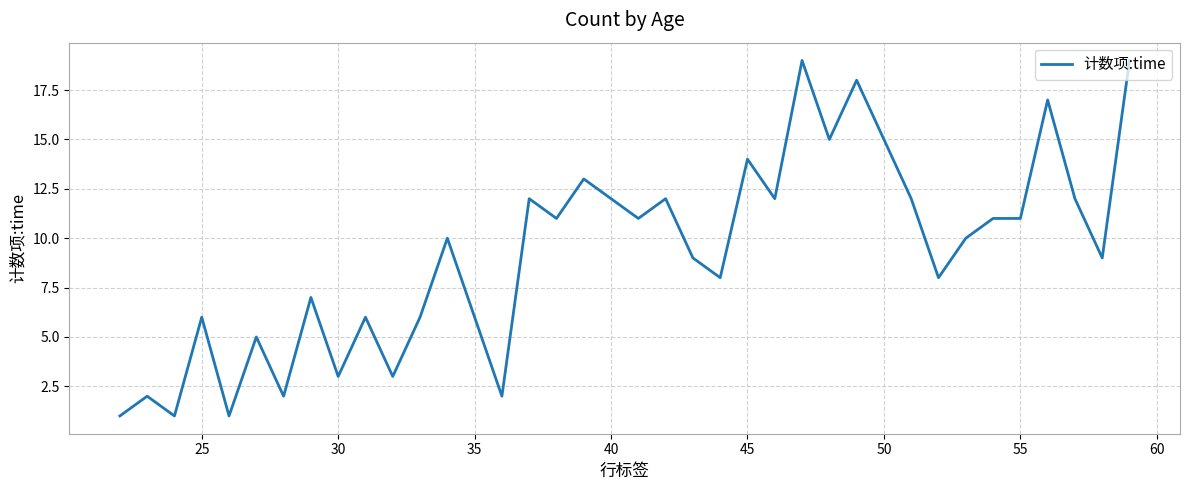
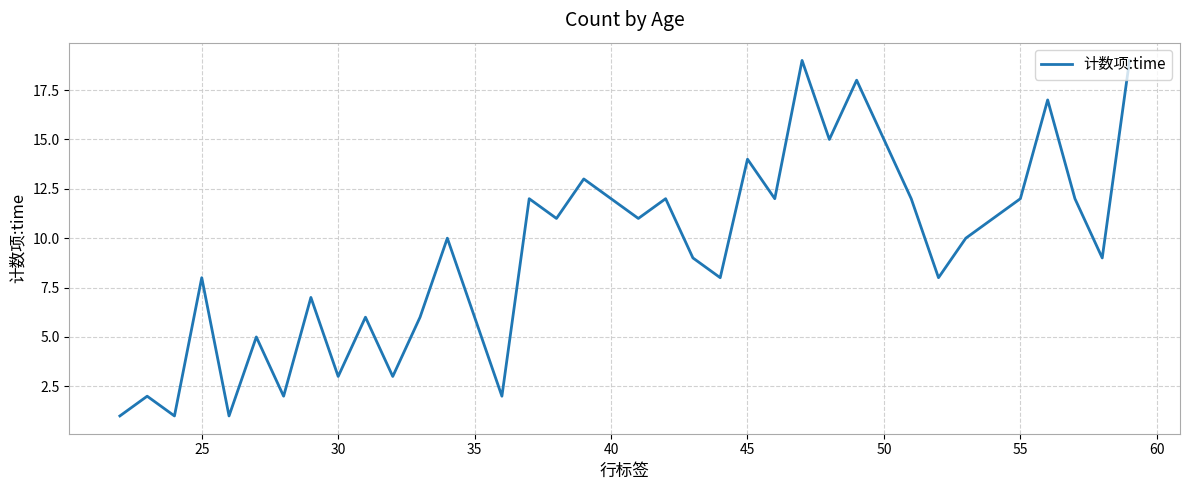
  {
-   "25": 6,
+   "25": 8,
    "30": 3,
    "35": 6,
    "40": 12,
    "45": 14,
    "50": 15,
-   "55": 11
+   "55": 12
  }
